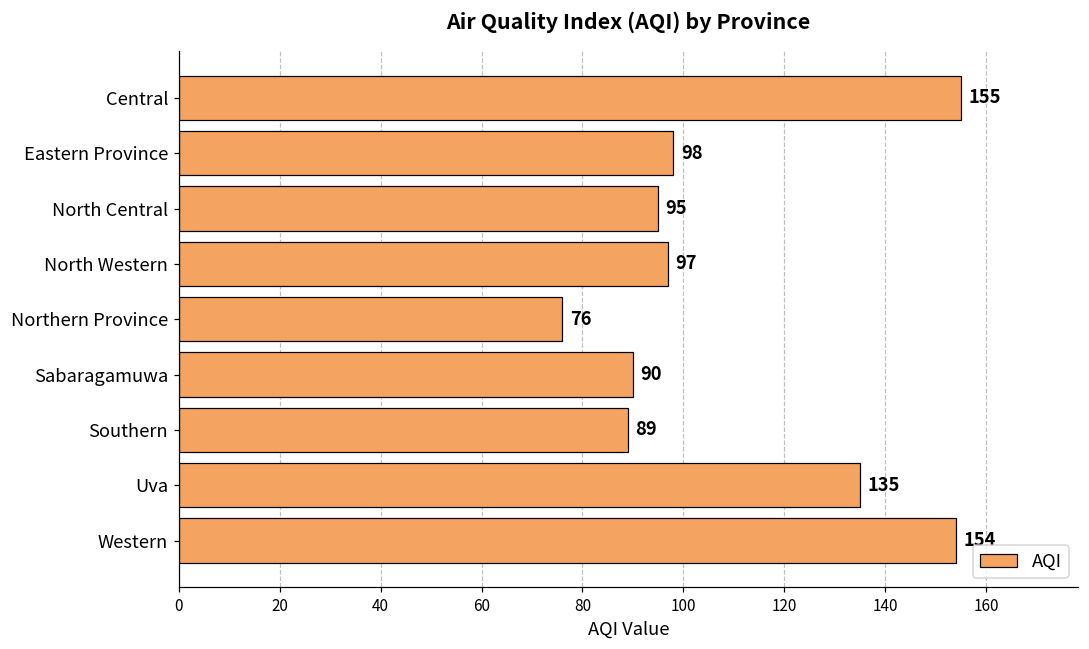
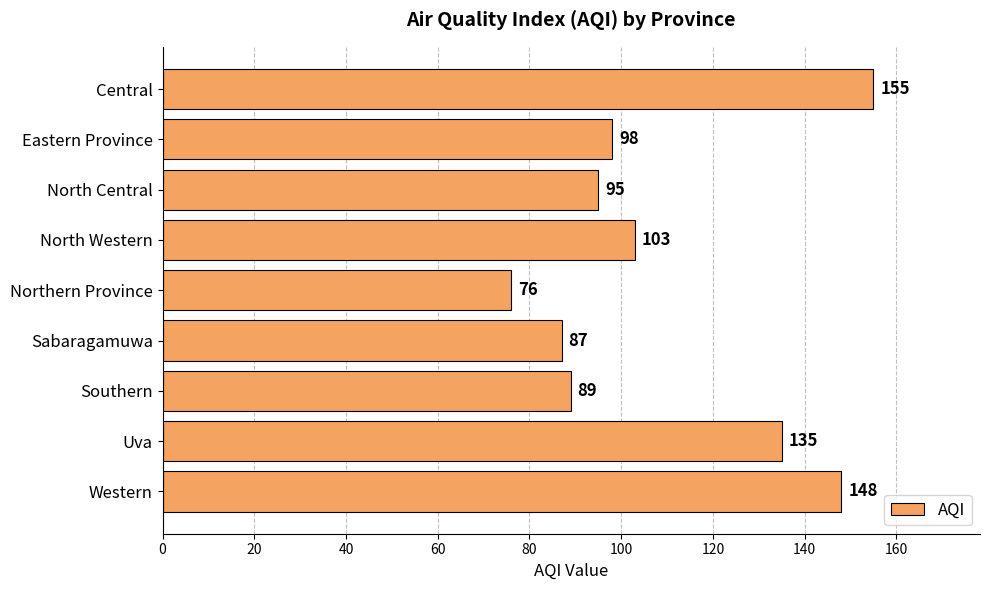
  {
    "Central": 155,
    "Eastern Province": 98,
    "North Central": 95,
-   "North Western": 97,
+   "North Western": 103,
    "Northern Province": 76,
-   "Sabaragamuwa": 90,
+   "Sabaragamuwa": 87,
    "Southern": 89,
    "Uva": 135,
-   "Western": 154
+   "Western": 148
  }
